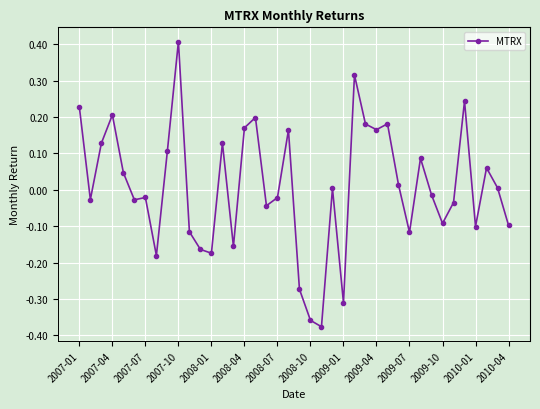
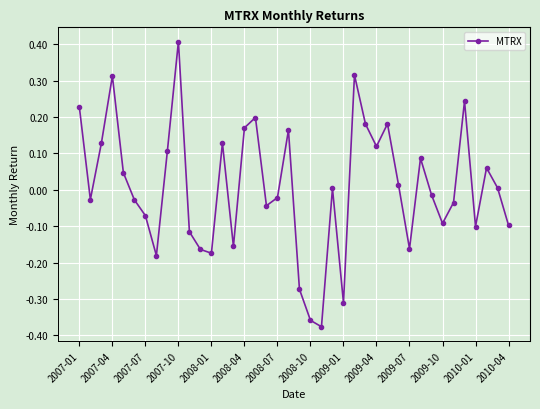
  {
    "2007-01": 0.23,
-   "2007-04": 0.21,
-   "2007-07": -0.02,
+   "2007-04": 0.31,
+   "2007-07": -0.07,
    "2007-10": 0.41,
    "2008-01": -0.17,
    "2008-04": 0.17,
    "2008-07": -0.02,
    "2008-10": -0.36,
    "2009-01": -0.31,
-   "2009-04": 0.17,
-   "2009-07": -0.12,
+   "2009-04": 0.12,
+   "2009-07": -0.16,
    "2009-10": -0.09,
    "2010-01": -0.10,
    "2010-04": -0.10
  }
